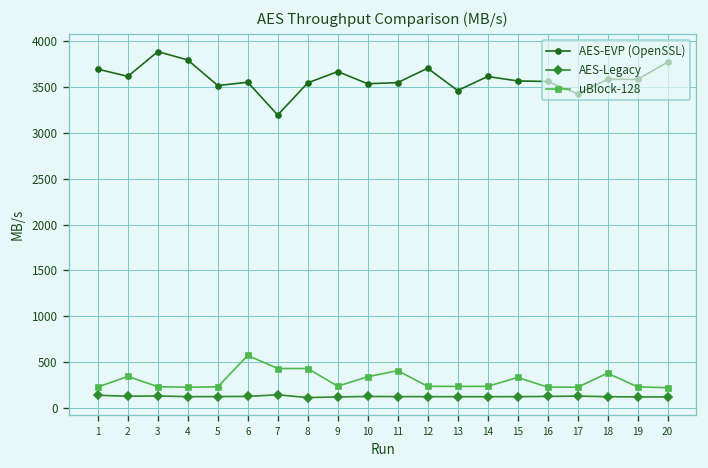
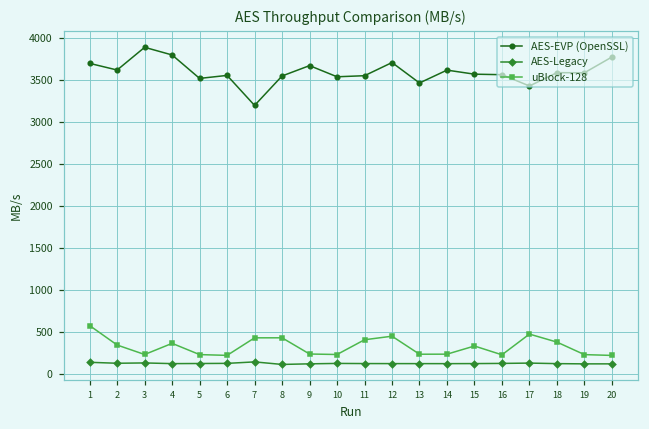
  {
    "uBlock-128": {
-     "1": 200,
+     "1": 600,
      "2": 300,
      "3": 200,
-     "4": 200,
+     "4": 400,
      "5": 200,
-     "6": 600,
+     "6": 200,
      "7": 400,
      "8": 400,
      "9": 200,
-     "10": 300,
+     "10": 200,
      "11": 400,
-     "12": 200,
+     "12": 500,
      "13": 200,
      "14": 200,
      "15": 300,
      "16": 200,
-     "17": 200,
+     "17": 500,
      "18": 400,
      "19": 200,
      "20": 200
    }
  }
